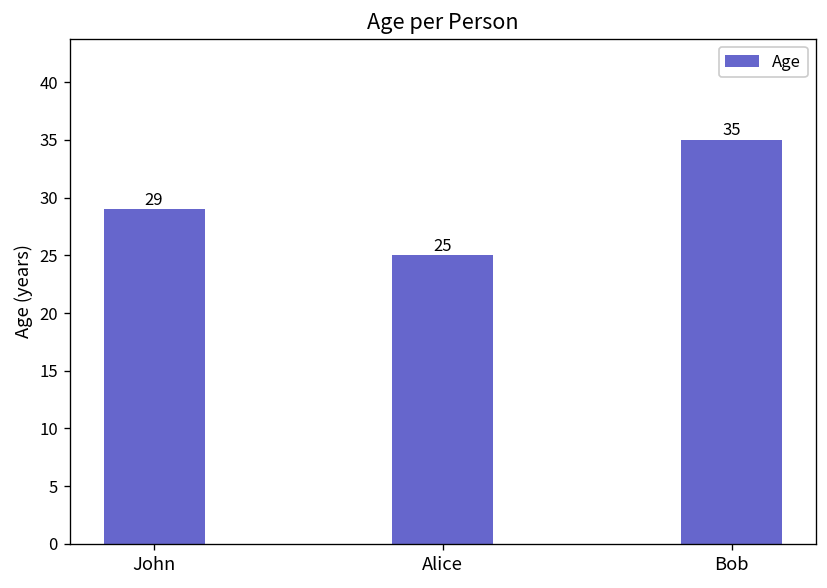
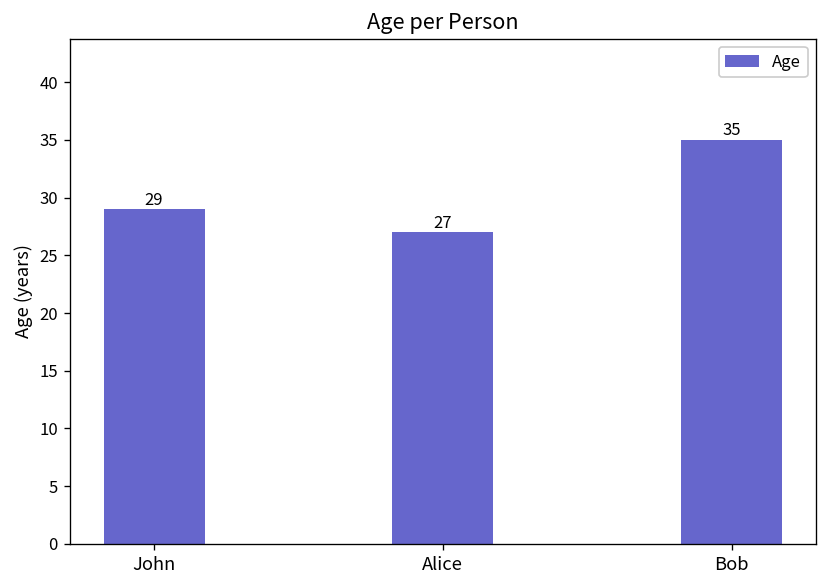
  {
    "John": 29,
-   "Alice": 25,
+   "Alice": 27,
    "Bob": 35
  }
